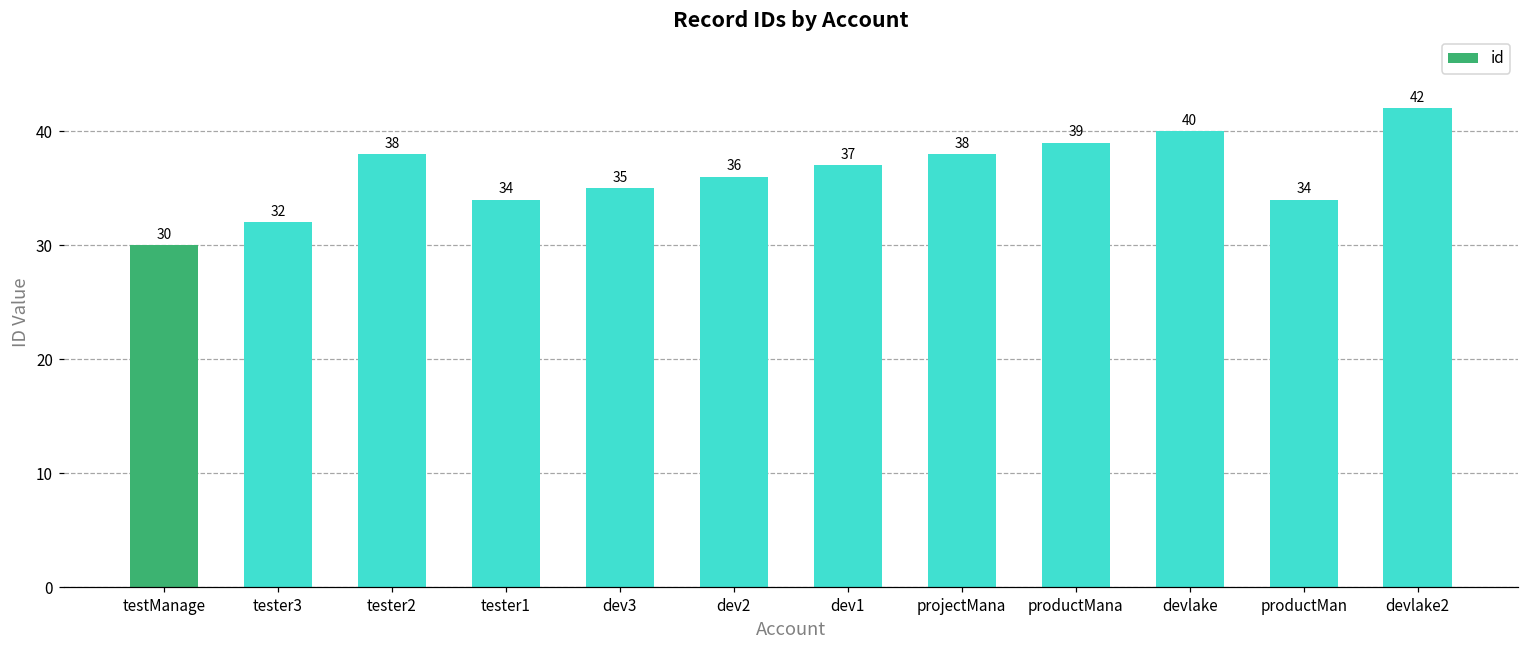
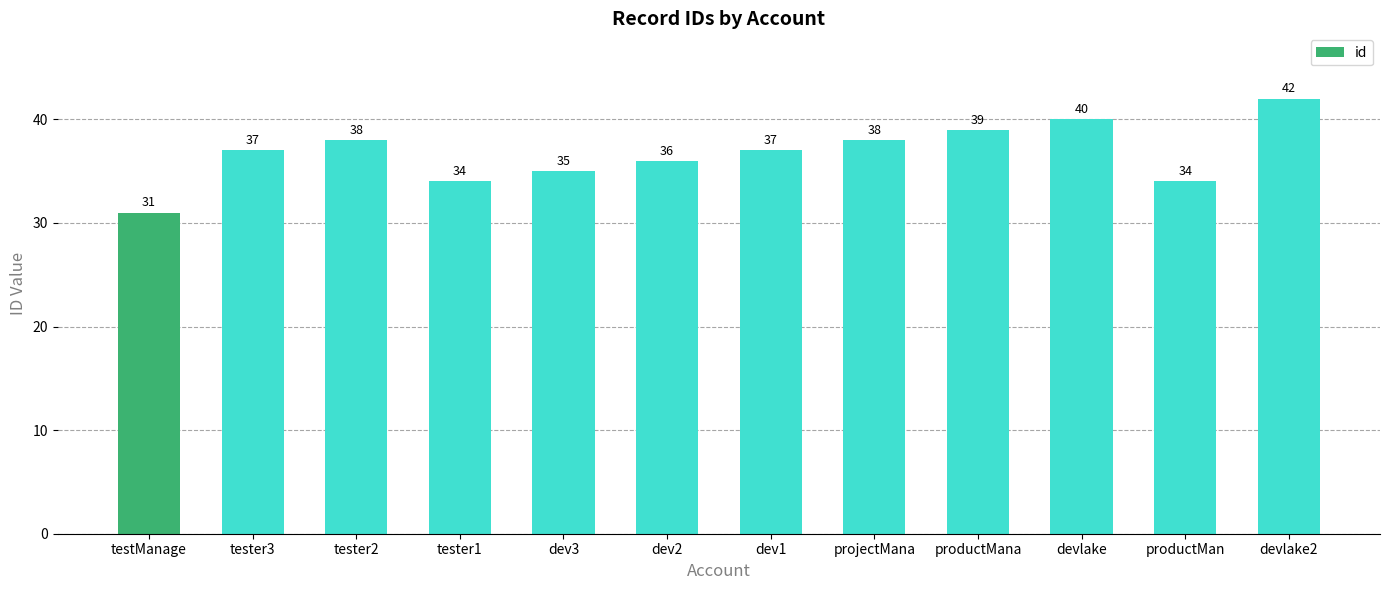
  {
-   "testManage": 30,
-   "tester3": 32,
+   "testManage": 31,
+   "tester3": 37,
    "tester2": 38,
    "tester1": 34,
    "dev3": 35,
    "dev2": 36,
    "dev1": 37,
    "projectMana": 38,
    "productMana": 39,
    "devlake": 40,
    "productMan": 34,
    "devlake2": 42
  }
